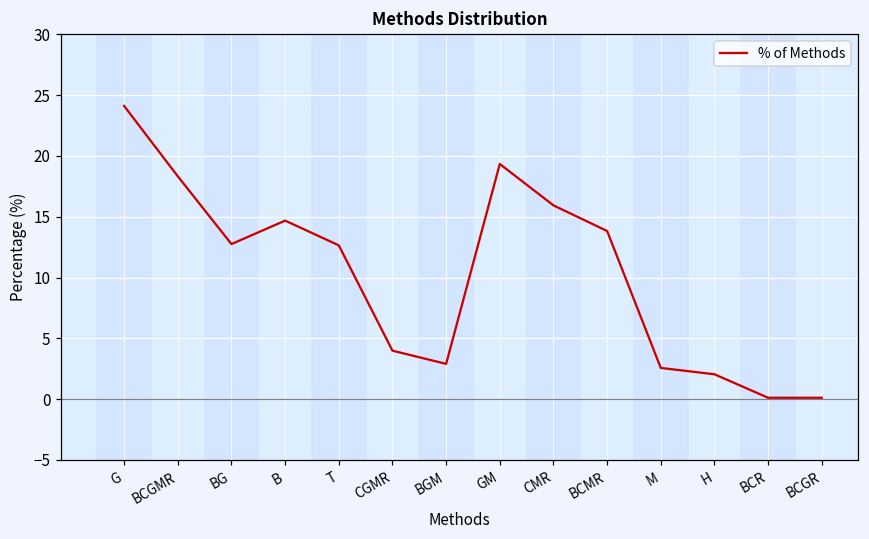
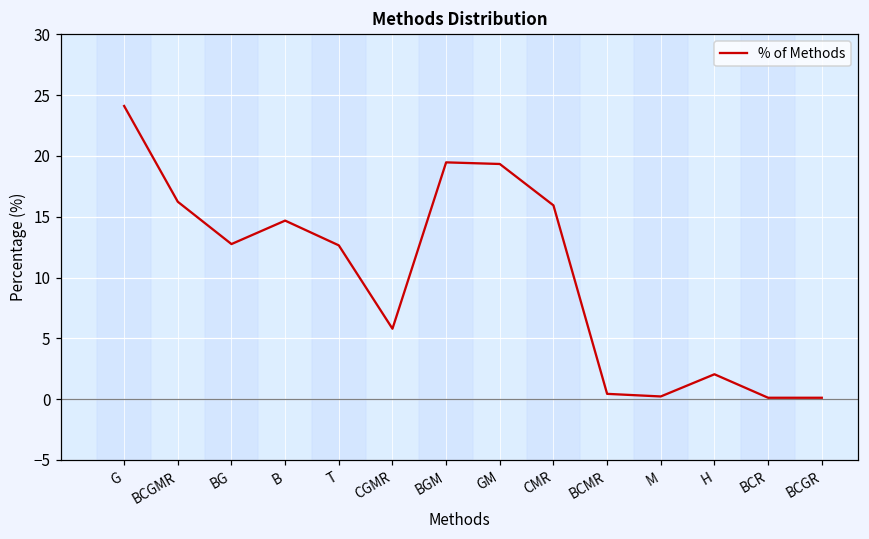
  {
    "G": 24.1,
-   "BCGMR": 18.3,
+   "BCGMR": 16.2,
    "BG": 12.8,
    "B": 14.7,
    "T": 12.6,
-   "CGMR": 4.0,
-   "BGM": 2.9,
+   "CGMR": 5.8,
+   "BGM": 19.5,
    "GM": 19.3,
    "CMR": 15.9,
-   "BCMR": 13.8,
-   "M": 2.6,
+   "BCMR": 0.4,
+   "M": 0.2,
    "H": 2.0,
    "BCR": 0.1,
    "BCGR": 0.1
  }
